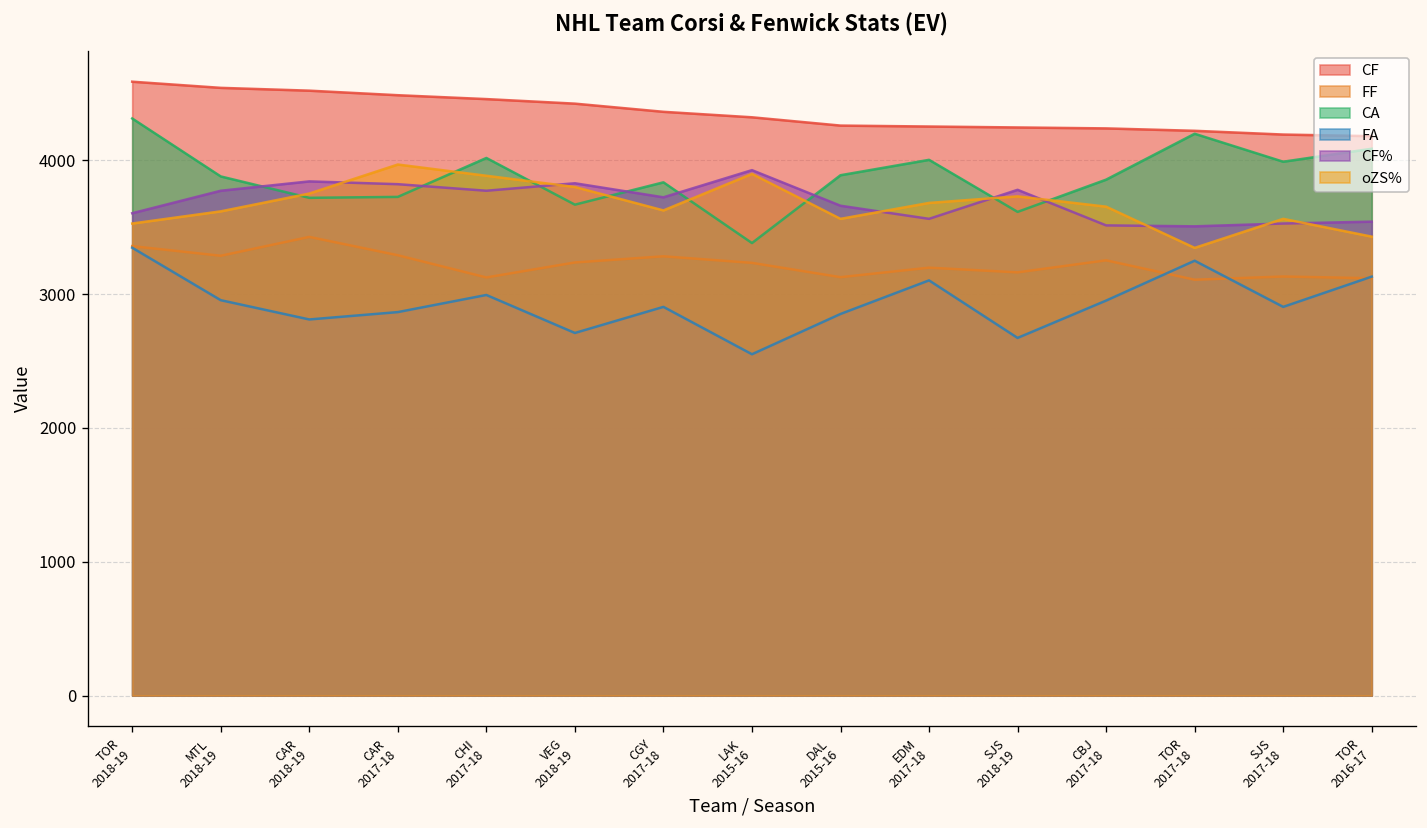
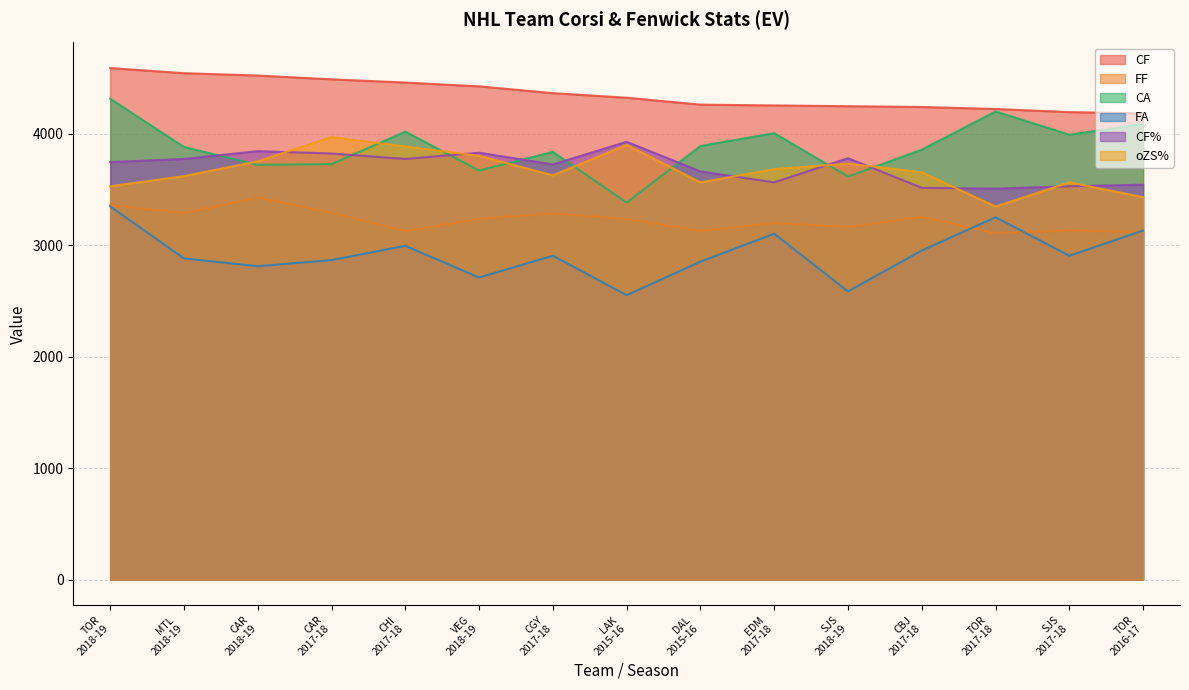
  {
    "CA": {
      "TOR 2018-19": 4310,
      "MTL 2018-19": 3880,
      "CAR 2018-19": 3720,
      "CAR 2017-18": 3730,
      "CHI 2017-18": 4020,
      "VEG 2018-19": 3670,
      "CGY 2017-18": 3840,
      "LAK 2015-16": 3380,
      "DAL 2015-16": 3890,
      "EDM 2017-18": 4000,
      "SJS 2018-19": 3620,
      "CBJ 2017-18": 3860,
      "SJS 2017-18": 3990
    },
    "FA": {
-     "MTL 2018-19": 2960,
+     "MTL 2018-19": 2880,
      "CAR 2018-19": 2810,
      "CAR 2017-18": 2870,
      "CHI 2017-18": 2990,
      "VEG 2018-19": 2710,
      "CGY 2017-18": 2910,
      "LAK 2015-16": 2550,
      "DAL 2015-16": 2850,
      "EDM 2017-18": 3100,
-     "SJS 2018-19": 2670,
+     "SJS 2018-19": 2590,
      "CBJ 2017-18": 2950,
      "TOR 2017-18": 3250,
      "SJS 2017-18": 2910
    },
    "CF%": {
-     "TOR 2018-19": 3610,
+     "TOR 2018-19": 3750,
      "MTL 2018-19": 3770,
      "CAR 2018-19": 3840,
      "CAR 2017-18": 3820,
      "CHI 2017-18": 3770,
      "VEG 2018-19": 3830,
      "CGY 2017-18": 3720,
      "LAK 2015-16": 3930,
      "DAL 2015-16": 3660,
      "EDM 2017-18": 3560,
      "SJS 2018-19": 3780,
      "CBJ 2017-18": 3510,
      "TOR 2017-18": 3510,
      "SJS 2017-18": 3530,
      "TOR 2016-17": 3540
    }
  }
